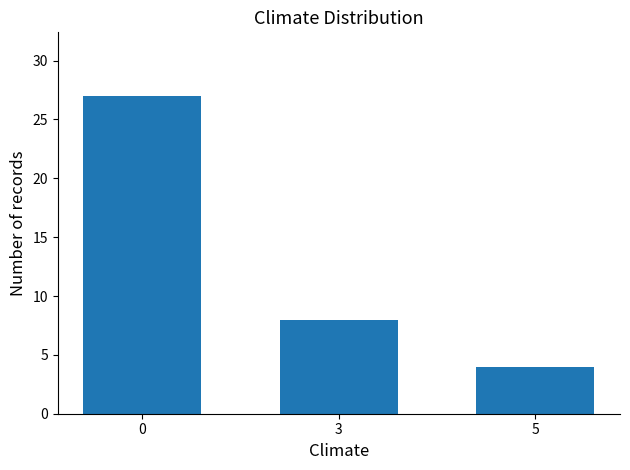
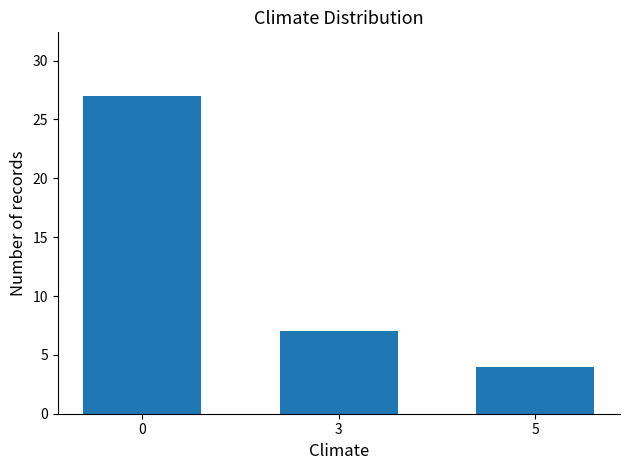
  {
    "0": 27,
-   "3": 8,
+   "3": 7,
    "5": 4
  }
